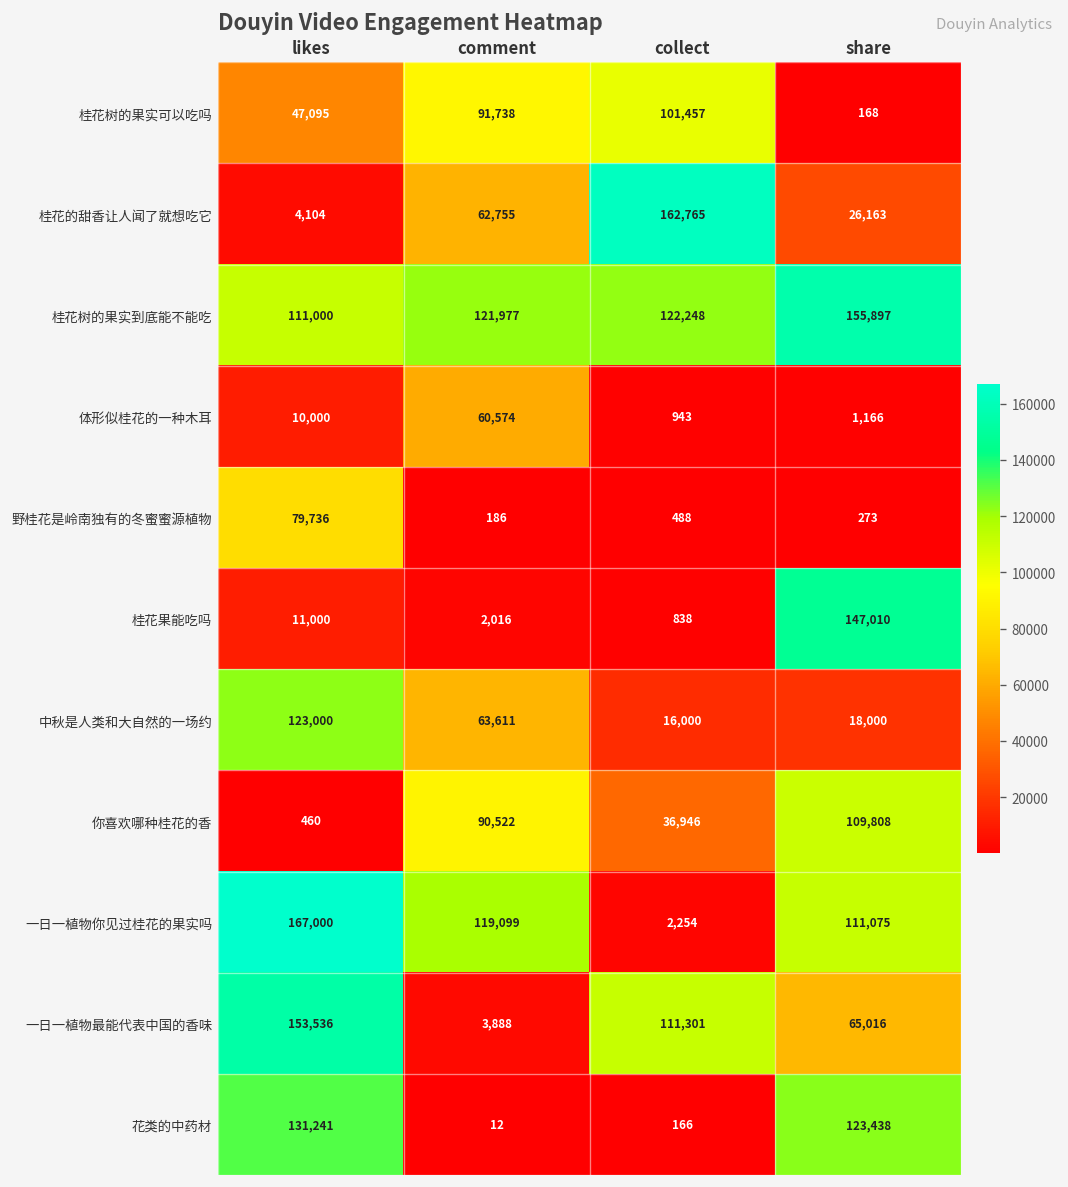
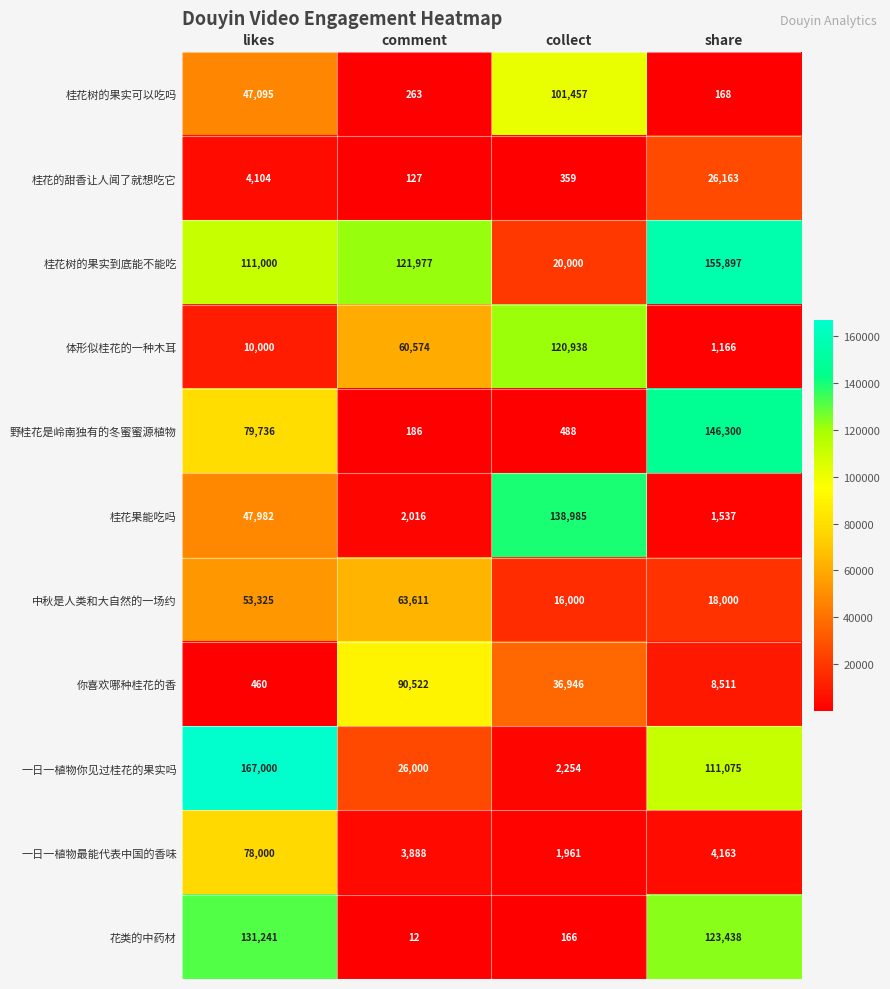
  {
    "桂花树的果实可以吃吗": {
      "likes": "47,095",
-     "comment": "91,738",
+     "comment": "263",
      "collect": "101,457",
      "share": "168"
    },
    "桂花的甜香让人闻了就想吃它": {
      "likes": "4,104",
-     "comment": "62,755",
-     "collect": "162,765",
+     "comment": "127",
+     "collect": "359",
      "share": "26,163"
    },
    "桂花树的果实到底能不能吃": {
      "likes": "111,000",
      "comment": "121,977",
-     "collect": "122,248",
+     "collect": "20,000",
      "share": "155,897"
    },
    "体形似桂花的一种木耳": {
      "likes": "10,000",
      "comment": "60,574",
-     "collect": "943",
+     "collect": "120,938",
      "share": "1,166"
    },
    "野桂花是岭南独有的冬蜜蜜源植物": {
      "likes": "79,736",
      "comment": "186",
      "collect": "488",
-     "share": "273"
+     "share": "146,300"
    },
    "桂花果能吃吗": {
-     "likes": "11,000",
+     "likes": "47,982",
      "comment": "2,016",
-     "collect": "838",
-     "share": "147,010"
+     "collect": "138,985",
+     "share": "1,537"
    },
    "中秋是人类和大自然的一场约": {
-     "likes": "123,000",
+     "likes": "53,325",
      "comment": "63,611",
      "collect": "16,000",
      "share": "18,000"
    },
    "你喜欢哪种桂花的香": {
      "likes": "460",
      "comment": "90,522",
      "collect": "36,946",
-     "share": "109,808"
+     "share": "8,511"
    },
    "一日一植物你见过桂花的果实吗": {
      "likes": "167,000",
-     "comment": "119,099",
+     "comment": "26,000",
      "collect": "2,254",
      "share": "111,075"
    },
    "一日一植物最能代表中国的香味": {
-     "likes": "153,536",
+     "likes": "78,000",
      "comment": "3,888",
-     "collect": "111,301",
-     "share": "65,016"
+     "collect": "1,961",
+     "share": "4,163"
    },
    "花类的中药材": {
      "likes": "131,241",
      "comment": "12",
      "collect": "166",
      "share": "123,438"
    }
  }
